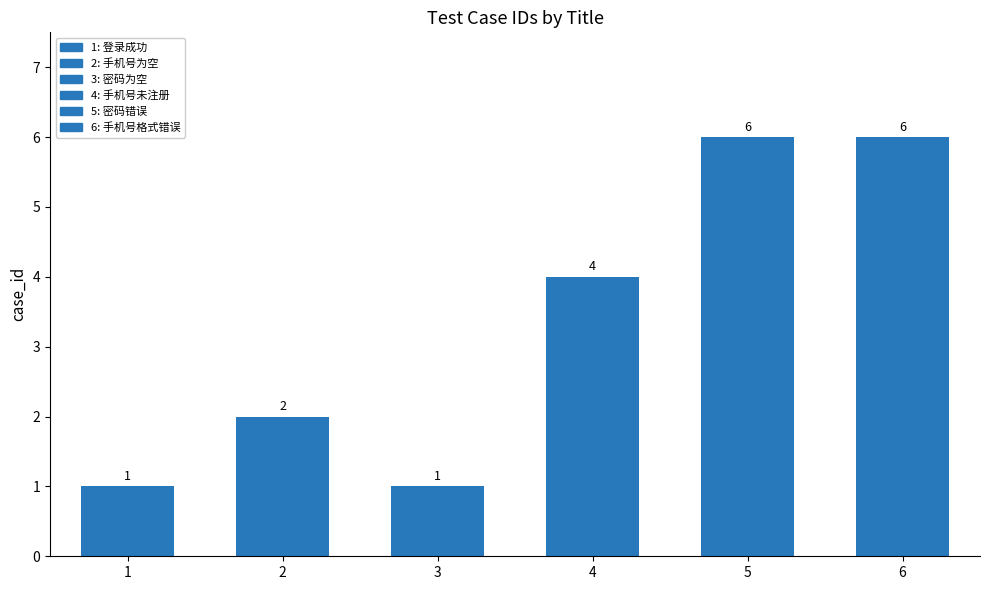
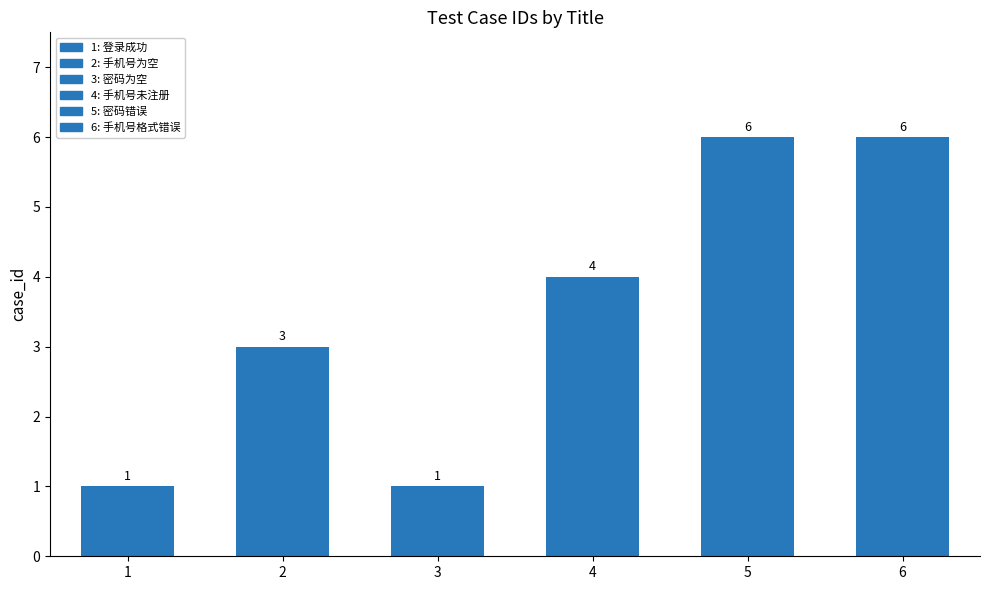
  {
    "1": 1,
-   "2": 2,
+   "2": 3,
    "3": 1,
    "4": 4,
    "5": 6,
    "6": 6
  }
